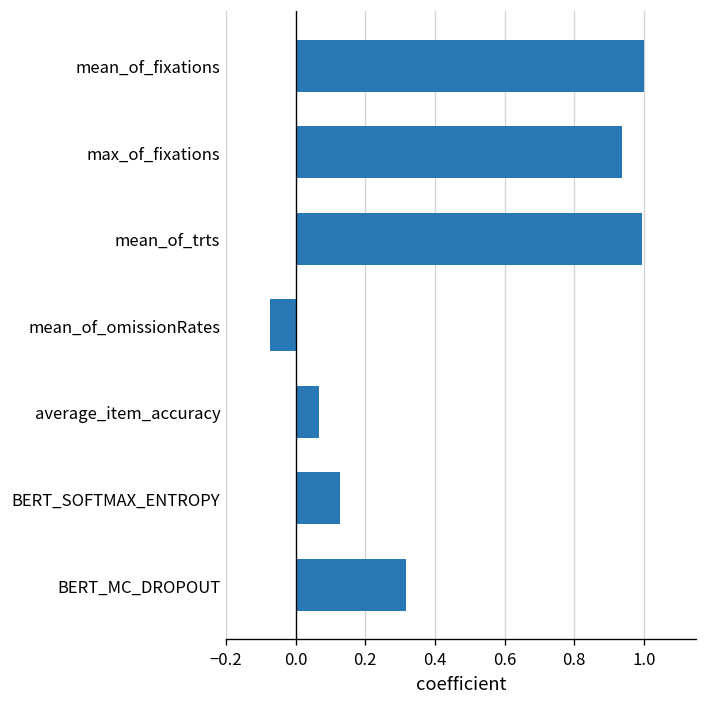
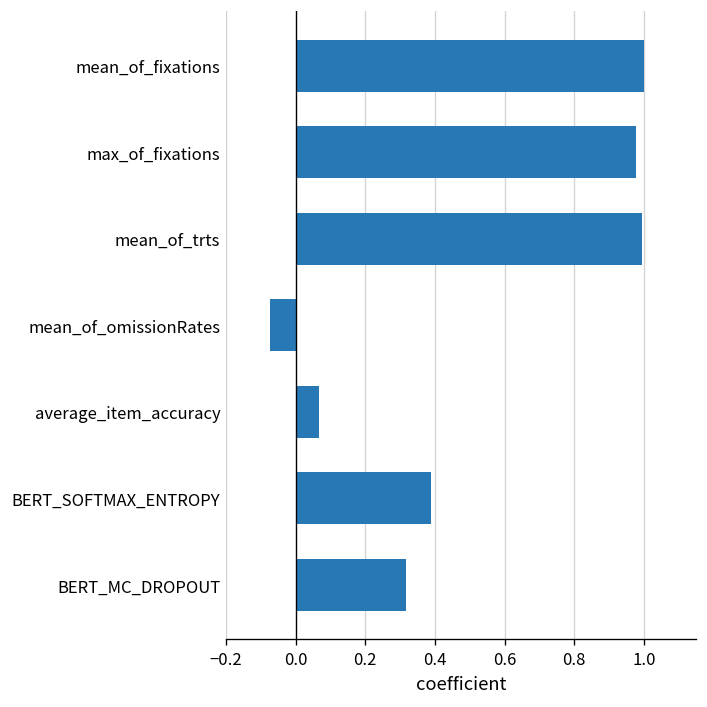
  {
    "mean_of_fixations": 1.00,
-   "max_of_fixations": 0.94,
+   "max_of_fixations": 0.98,
    "mean_of_trts": 0.99,
    "mean_of_omissionRates": -0.07,
    "average_item_accuracy": 0.07,
-   "BERT_SOFTMAX_ENTROPY": 0.13,
+   "BERT_SOFTMAX_ENTROPY": 0.39,
    "BERT_MC_DROPOUT": 0.32
  }
